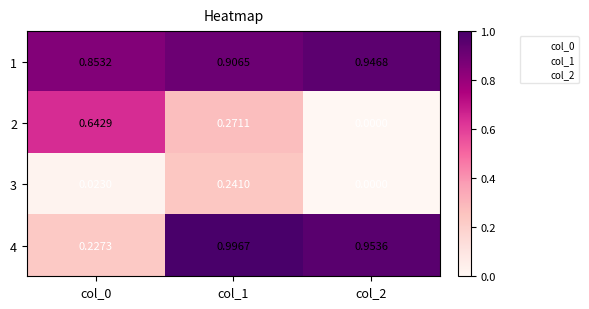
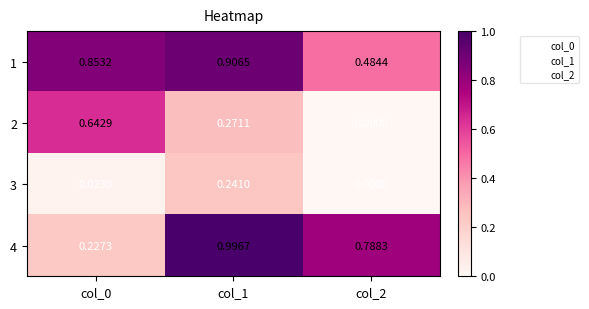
  {
    "1": {
      "col_0": 0.8532,
      "col_1": 0.9065,
-     "col_2": 0.9468
+     "col_2": 0.4844
    },
    "2": {
      "col_0": 0.6429,
      "col_1": 0.2711
    },
    "3": {
      "col_1": 0.2410
    },
    "4": {
      "col_0": 0.2273,
      "col_1": 0.9967,
-     "col_2": 0.9536
+     "col_2": 0.7883
    }
  }
